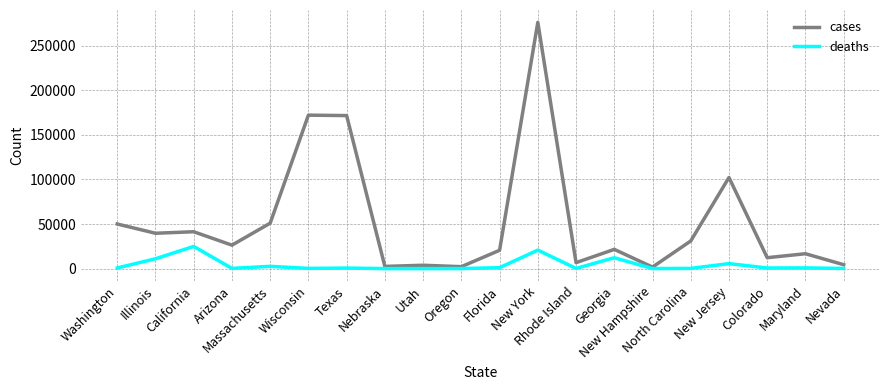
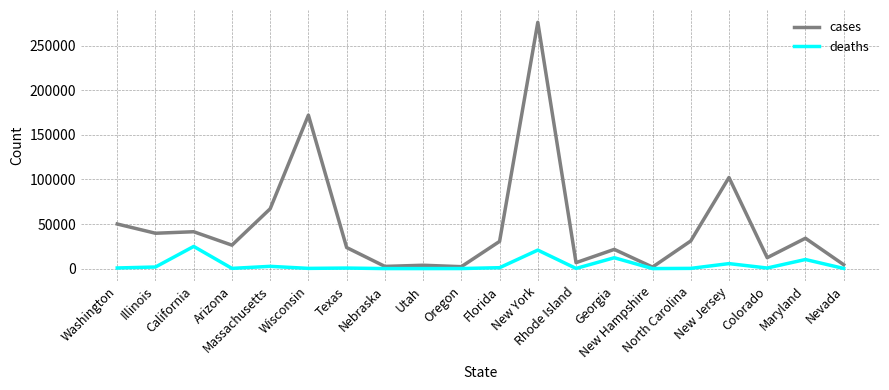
  {
    "cases": {
      "Washington": 50000,
      "Illinois": 40000,
      "California": 40000,
      "Arizona": 30000,
-     "Massachusetts": 50000,
+     "Massachusetts": 70000,
      "Wisconsin": 170000,
-     "Texas": 170000,
+     "Texas": 20000,
      "Utah": 0,
-     "Florida": 20000,
+     "Florida": 30000,
      "New York": 280000,
      "Rhode Island": 10000,
      "Georgia": 20000,
      "North Carolina": 30000,
      "New Jersey": 100000,
      "Colorado": 10000,
-     "Maryland": 20000,
+     "Maryland": 30000,
      "Nevada": 0
    },
    "deaths": {
      "Washington": 0,
-     "Illinois": 10000,
+     "Illinois": 0,
      "California": 20000,
      "Arizona": 0,
      "Massachusetts": 0,
      "Wisconsin": 0,
      "Texas": 0,
      "Utah": 0,
      "Florida": 0,
      "New York": 20000,
      "Rhode Island": 0,
      "Georgia": 10000,
      "North Carolina": 0,
      "New Jersey": 10000,
      "Colorado": 0,
-     "Maryland": 0,
+     "Maryland": 10000,
      "Nevada": 0
    }
  }
